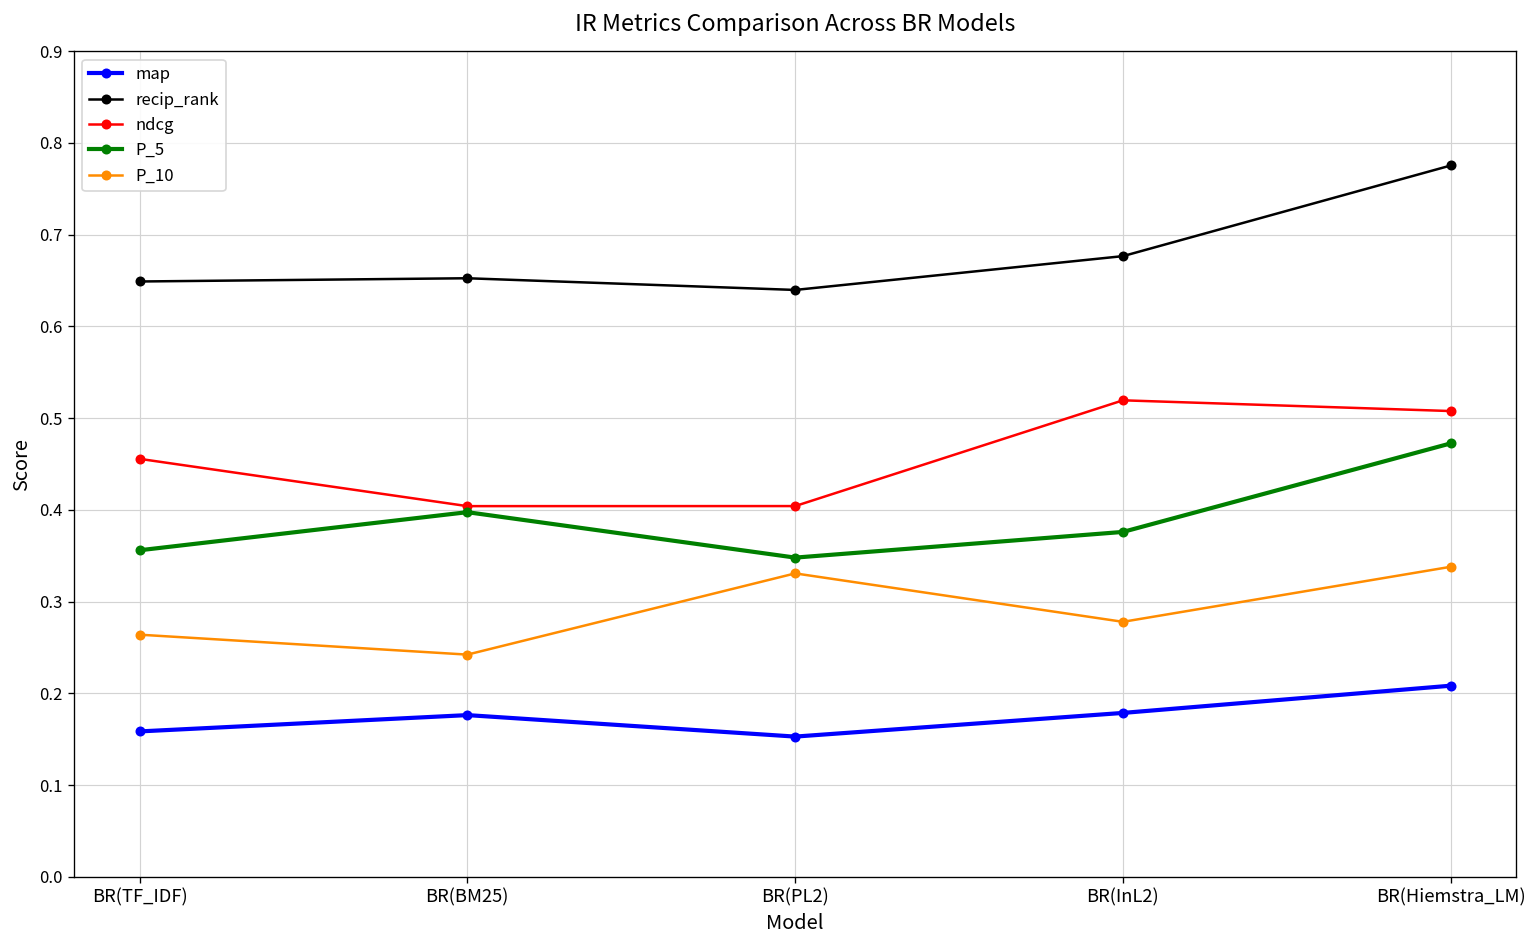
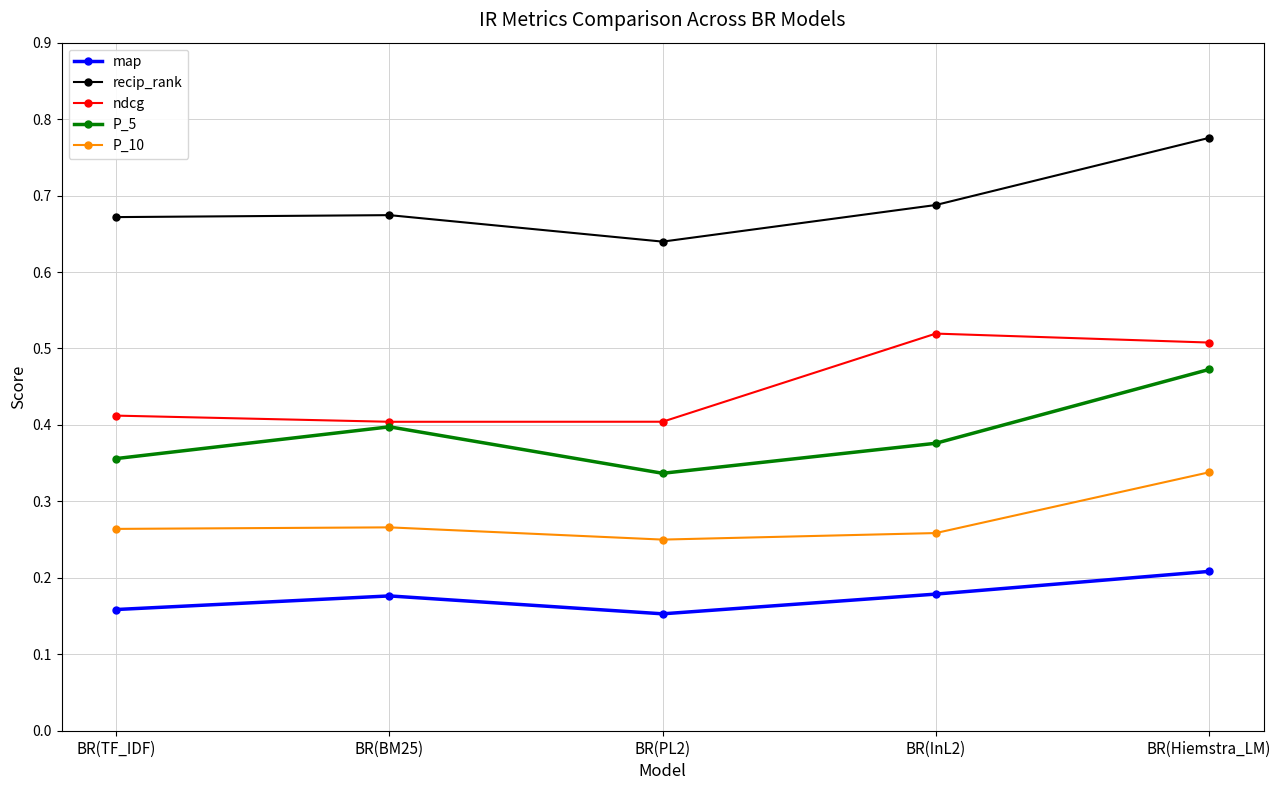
  {
    "map": {
      "BR(TF_IDF)": 0.16,
      "BR(BM25)": 0.18,
      "BR(PL2)": 0.15,
      "BR(InL2)": 0.18,
      "BR(Hiemstra_LM)": 0.21
    },
    "recip_rank": {
-     "BR(TF_IDF)": 0.65,
-     "BR(BM25)": 0.65,
+     "BR(TF_IDF)": 0.67,
+     "BR(BM25)": 0.67,
      "BR(PL2)": 0.64,
-     "BR(InL2)": 0.68,
+     "BR(InL2)": 0.69,
      "BR(Hiemstra_LM)": 0.78
    },
    "ndcg": {
-     "BR(TF_IDF)": 0.46,
+     "BR(TF_IDF)": 0.41,
      "BR(BM25)": 0.40,
      "BR(PL2)": 0.40,
      "BR(InL2)": 0.52,
      "BR(Hiemstra_LM)": 0.51
    },
    "P_5": {
      "BR(TF_IDF)": 0.36,
      "BR(BM25)": 0.40,
-     "BR(PL2)": 0.35,
+     "BR(PL2)": 0.34,
      "BR(InL2)": 0.38,
      "BR(Hiemstra_LM)": 0.47
    },
    "P_10": {
      "BR(TF_IDF)": 0.26,
-     "BR(BM25)": 0.24,
-     "BR(PL2)": 0.33,
-     "BR(InL2)": 0.28,
+     "BR(BM25)": 0.27,
+     "BR(PL2)": 0.25,
+     "BR(InL2)": 0.26,
      "BR(Hiemstra_LM)": 0.34
    }
  }
